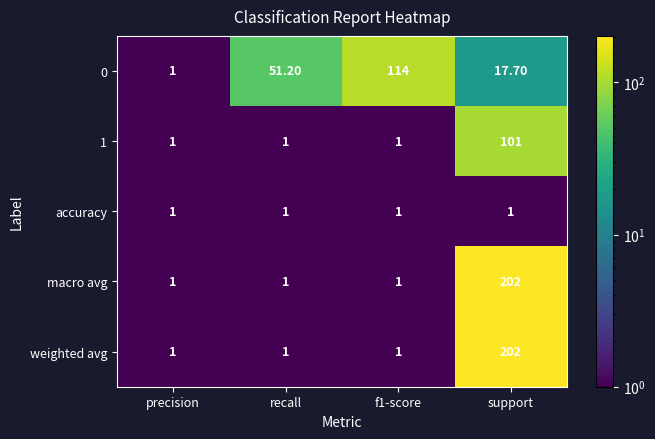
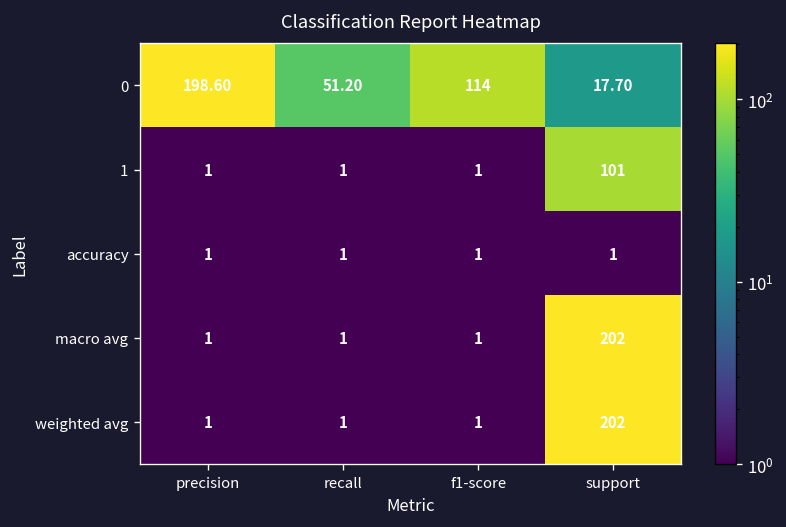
  {
    "0": {
-     "precision": 1,
+     "precision": 198.60,
      "recall": 51.20,
      "f1-score": 114,
      "support": 17.70
    },
    "1": {
      "precision": 1,
      "recall": 1,
      "f1-score": 1,
      "support": 101
    },
    "accuracy": {
      "precision": 1,
      "recall": 1,
      "f1-score": 1,
      "support": 1
    },
    "macro avg": {
      "precision": 1,
      "recall": 1,
      "f1-score": 1,
      "support": 202
    },
    "weighted avg": {
      "precision": 1,
      "recall": 1,
      "f1-score": 1,
      "support": 202
    }
  }
